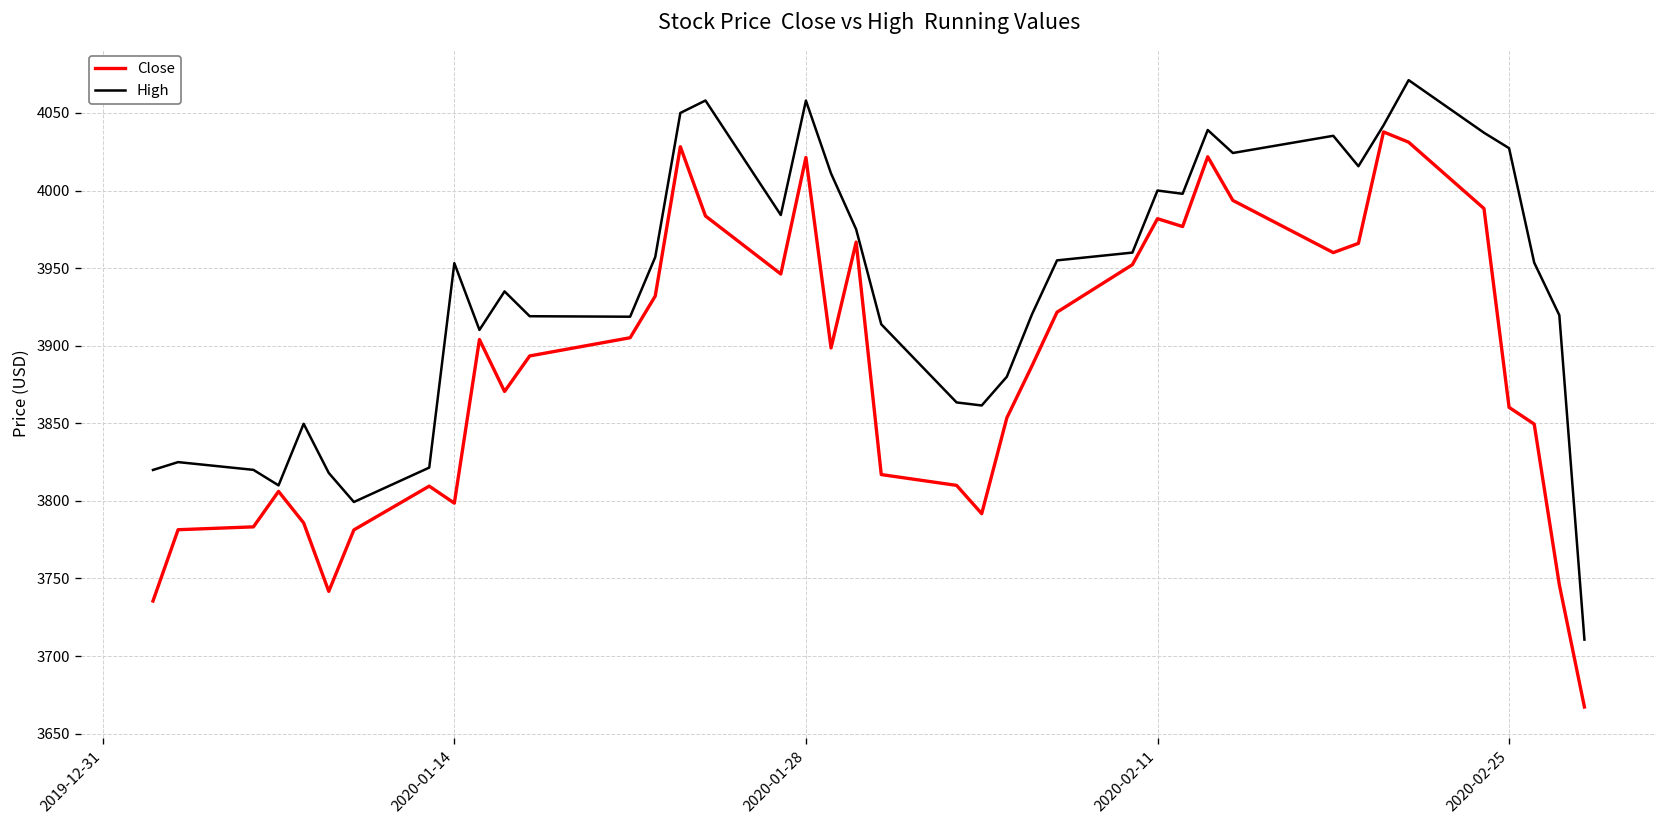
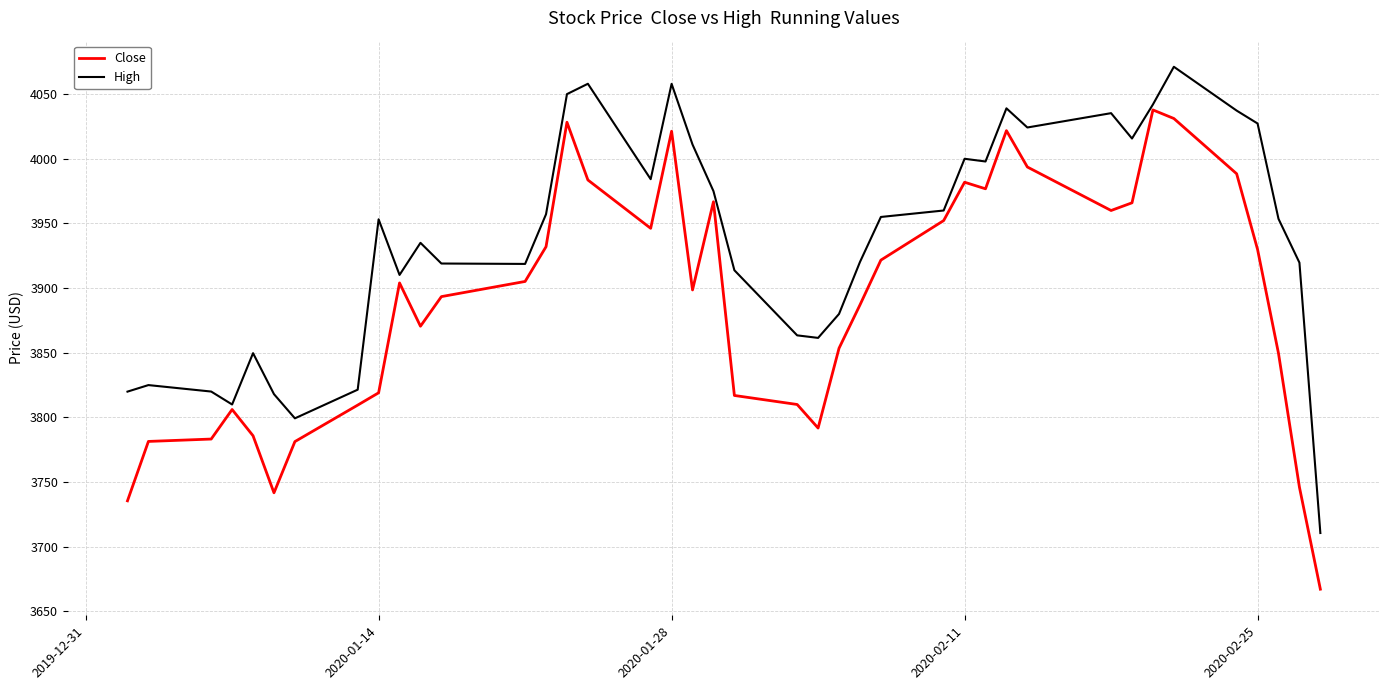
  {
    "Close": {
-     "2020-01-14": 3799,
+     "2020-01-14": 3819,
      "2020-01-28": 4021,
      "2020-02-11": 3982,
-     "2020-02-25": 3860
+     "2020-02-25": 3930
    },
    "High": {
      "2020-01-14": 3953,
      "2020-01-28": 4058,
      "2020-02-11": 4000,
      "2020-02-25": 4027
    }
  }
